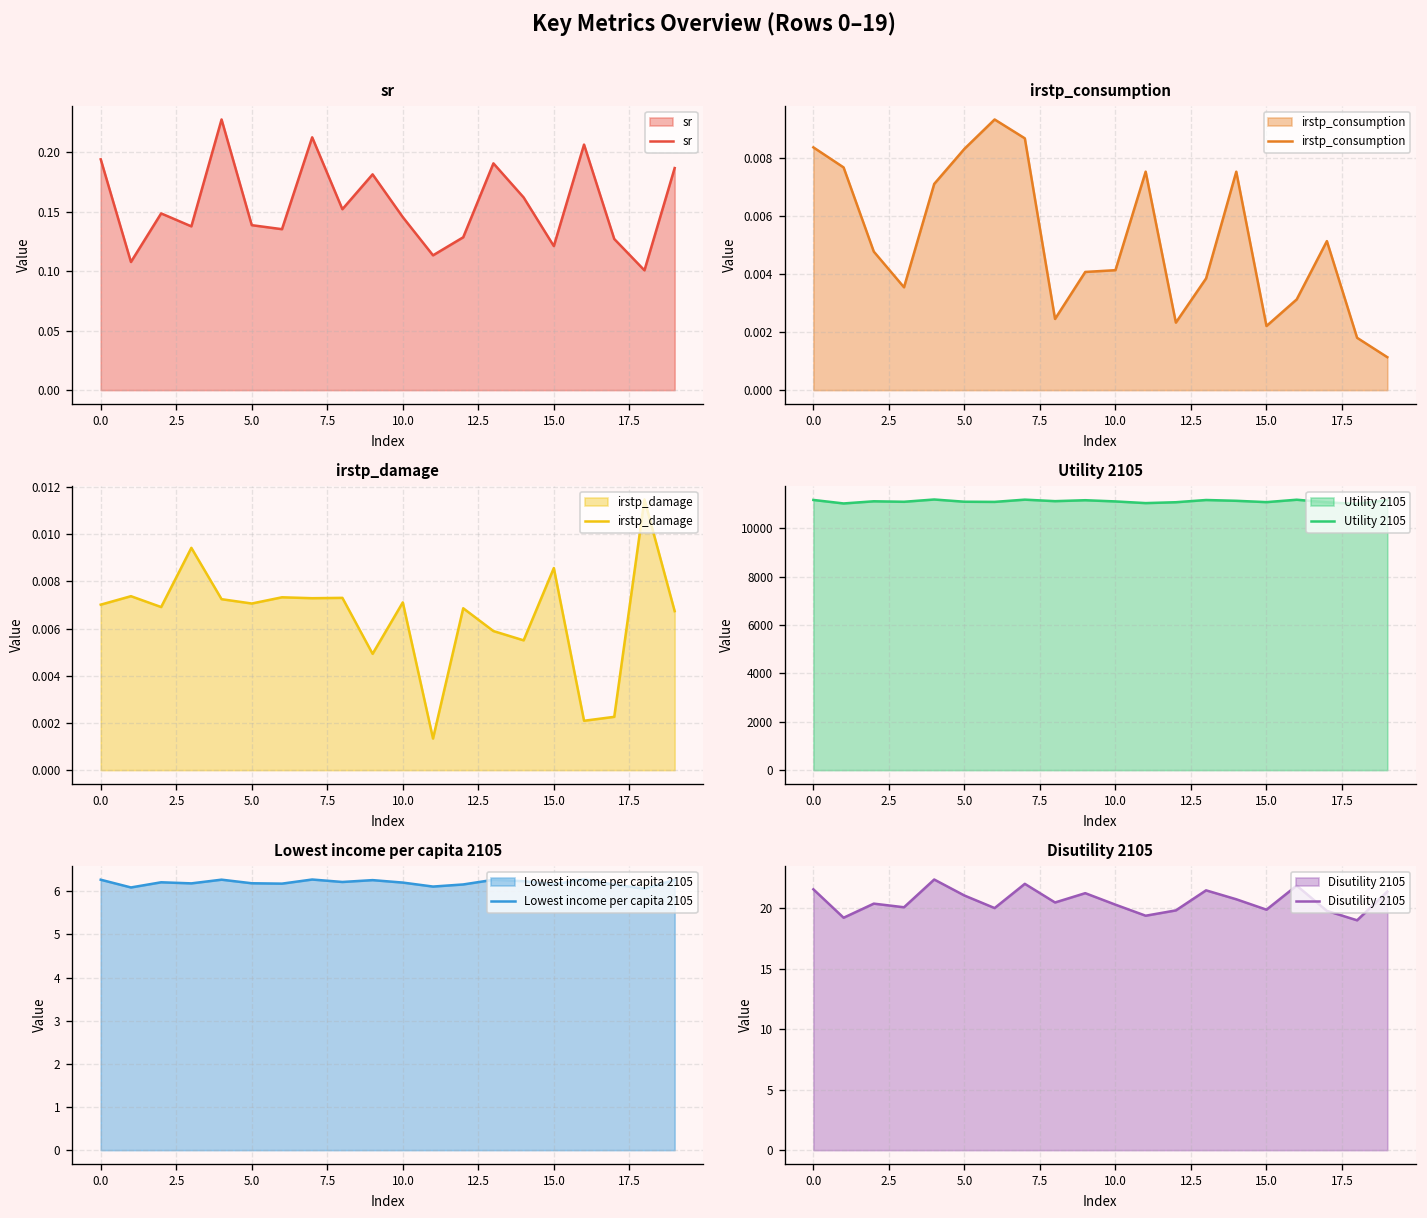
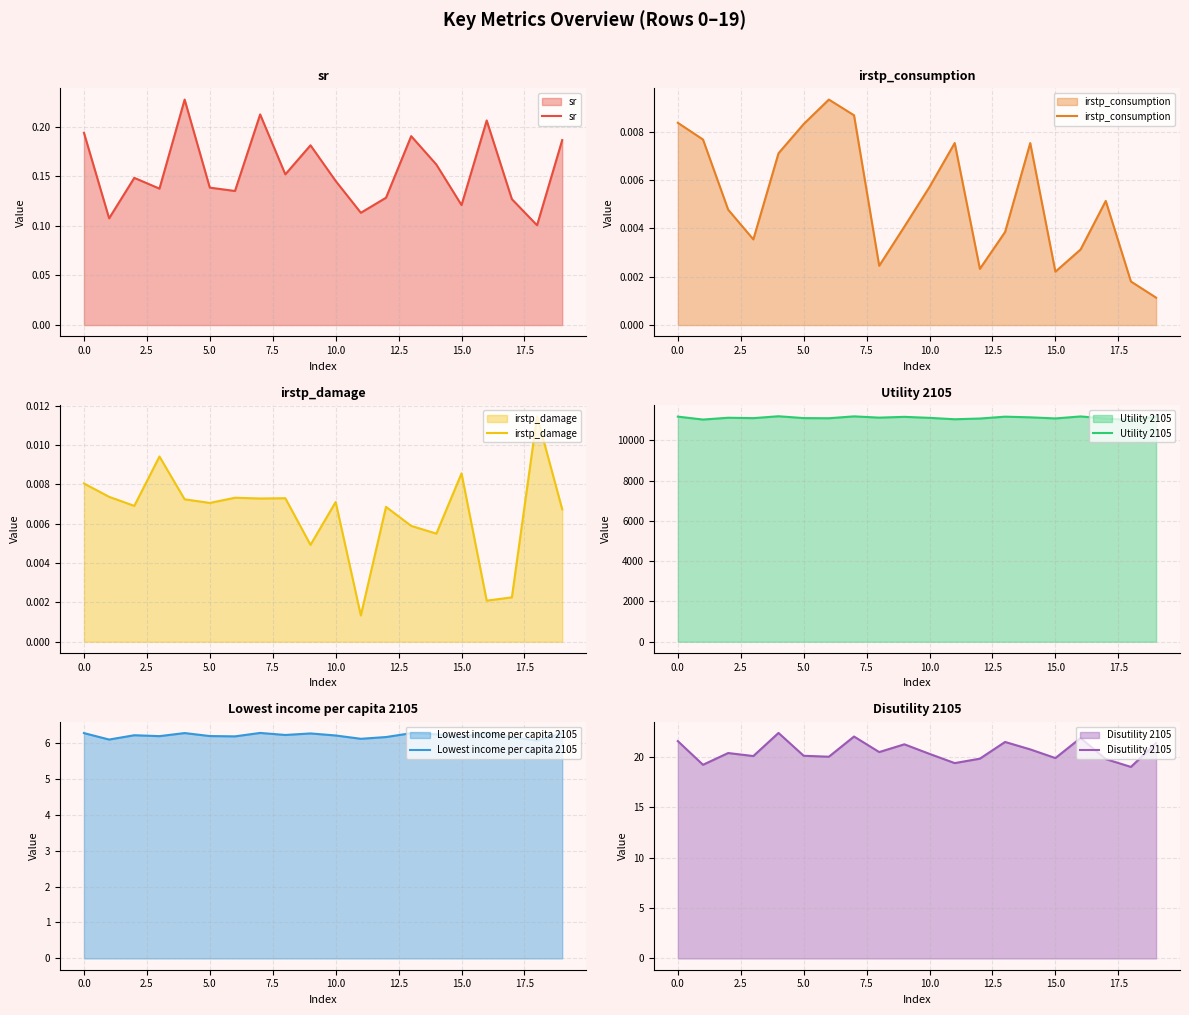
  {
    "sr": {
      "0.0": 0.19,
      "5.0": 0.14,
      "10.0": 0.15,
      "15.0": 0.12
    },
    "irstp_consumption": {
      "0.0": 0.0084,
      "5.0": 0.0083,
-     "10.0": 0.0041,
+     "10.0": 0.0057,
      "15.0": 0.0022
    },
    "irstp_damage": {
-     "0.0": 0.0070,
+     "0.0": 0.0081,
      "5.0": 0.0071,
      "10.0": 0.0071,
      "15.0": 0.0086
    },
    "Utility 2105": {
      "0.0": 11200,
      "5.0": 11100,
      "10.0": 11100,
      "15.0": 11100
    },
    "Lowest income per capita 2105": {
      "0.0": 6.3,
      "5.0": 6.2,
      "10.0": 6.2
    },
    "Disutility 2105": {
      "0.0": 21.6,
-     "5.0": 21.1,
+     "5.0": 20.1,
      "10.0": 20.3,
      "15.0": 19.9
    }
  }
